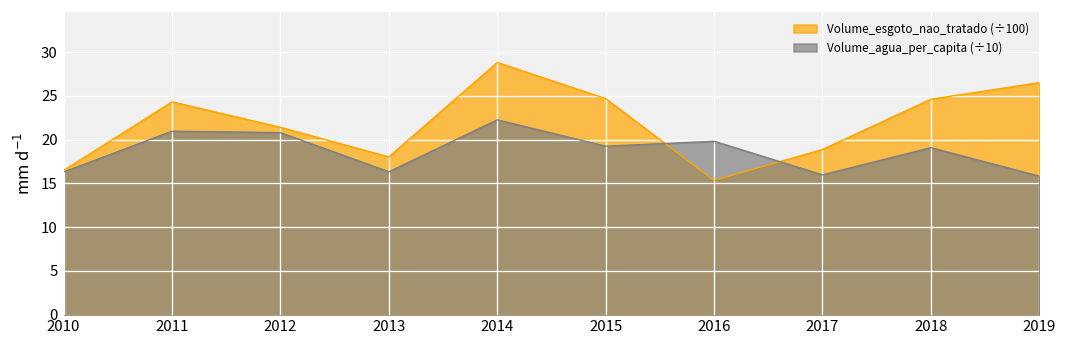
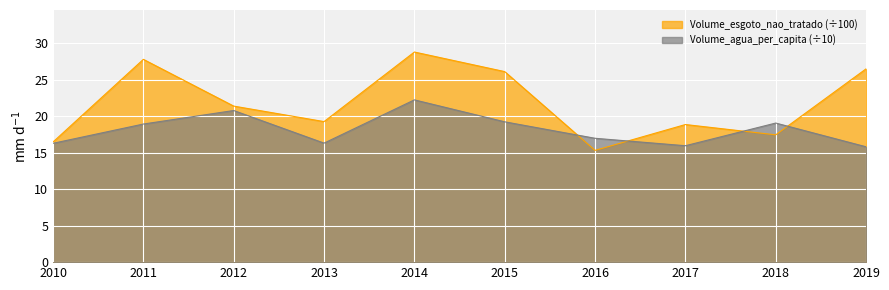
  {
    "Volume_esgoto_nao_tratado (÷100)": {
-     "2011": 24,
+     "2011": 28,
      "2012": 21,
-     "2013": 18,
+     "2013": 19,
      "2014": 29,
-     "2015": 25,
+     "2015": 26,
      "2016": 15,
      "2017": 19,
-     "2018": 25,
+     "2018": 17,
      "2019": 27
    },
    "Volume_agua_per_capita (÷10)": {
-     "2011": 21,
+     "2011": 19,
      "2012": 21,
      "2013": 16,
      "2014": 22,
      "2015": 19,
-     "2016": 20,
+     "2016": 17,
      "2017": 16,
      "2018": 19,
      "2019": 16
    }
  }
